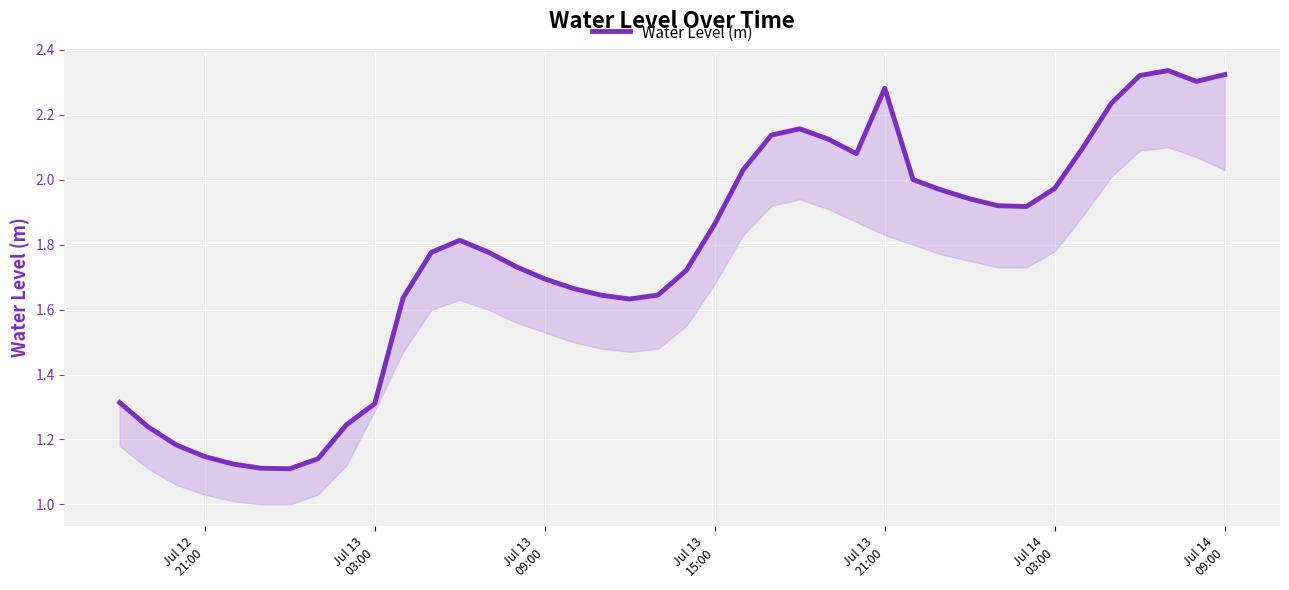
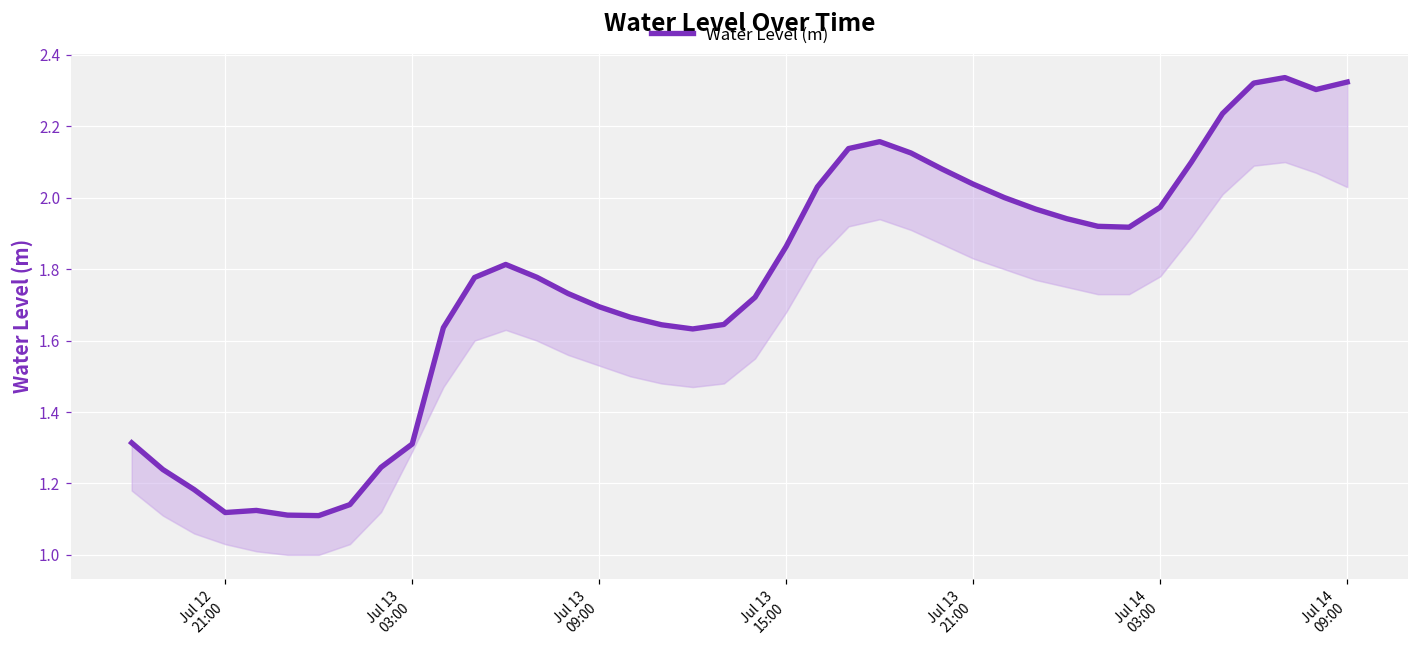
  {
-   "Jul 12 21:00": 1.15,
+   "Jul 12 21:00": 1.12,
    "Jul 13 03:00": 1.31,
    "Jul 13 09:00": 1.69,
    "Jul 13 15:00": 1.86,
-   "Jul 13 21:00": 2.28,
+   "Jul 13 21:00": 2.04,
    "Jul 14 03:00": 1.97,
    "Jul 14 09:00": 2.32
  }
